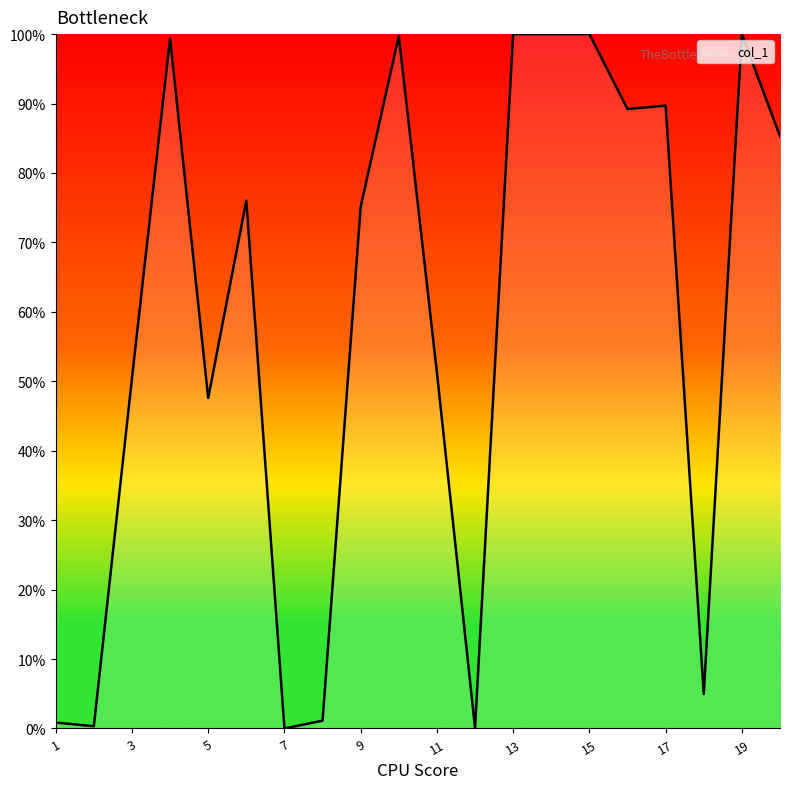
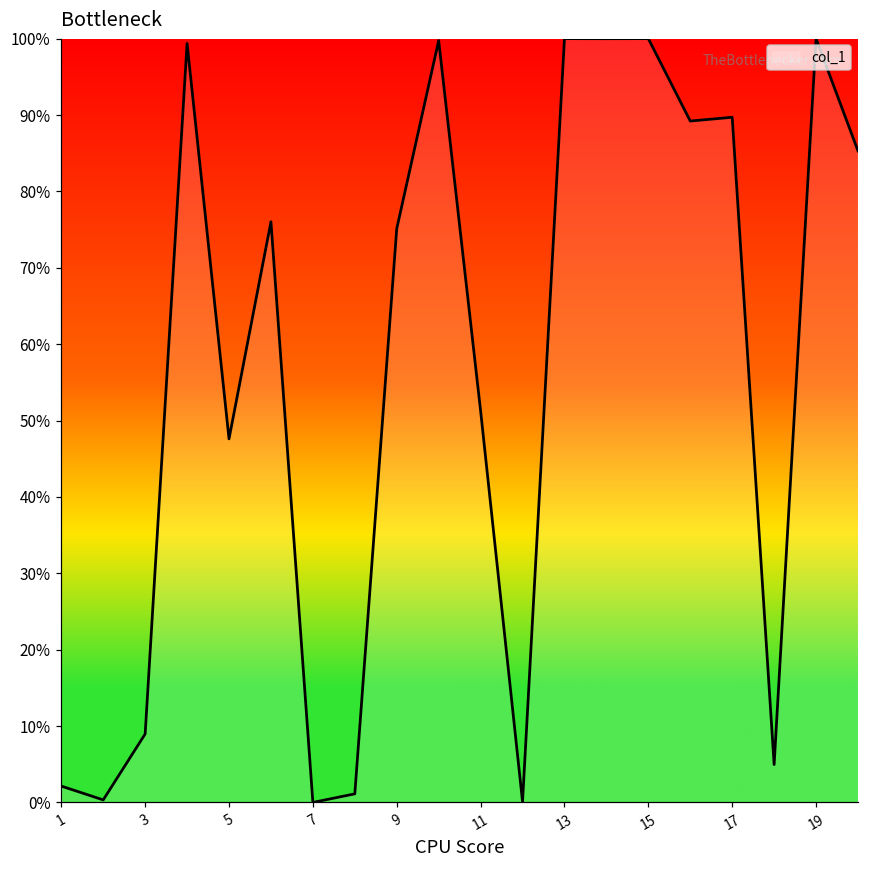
  {
-   "1": "1%",
-   "3": "50%",
+   "1": "2%",
+   "3": "9%",
    "5": "48%",
    "7": "0%",
    "9": "75%",
    "11": "51%",
    "13": "100%",
    "15": "100%",
    "17": "90%",
    "19": "100%"
  }
